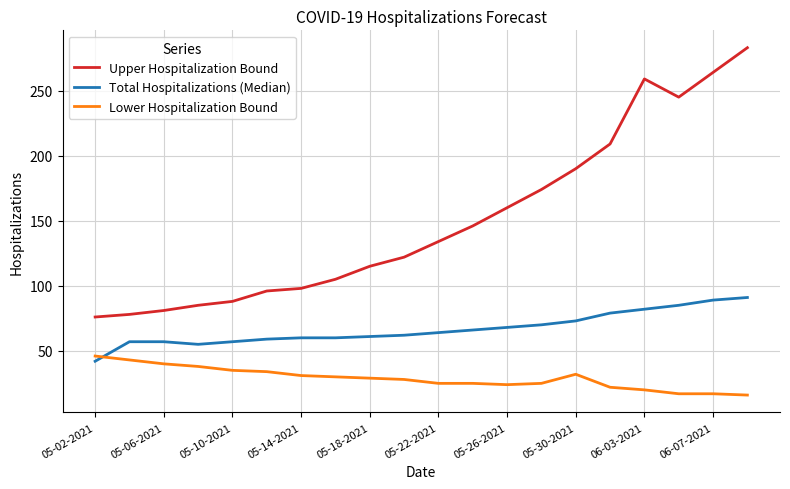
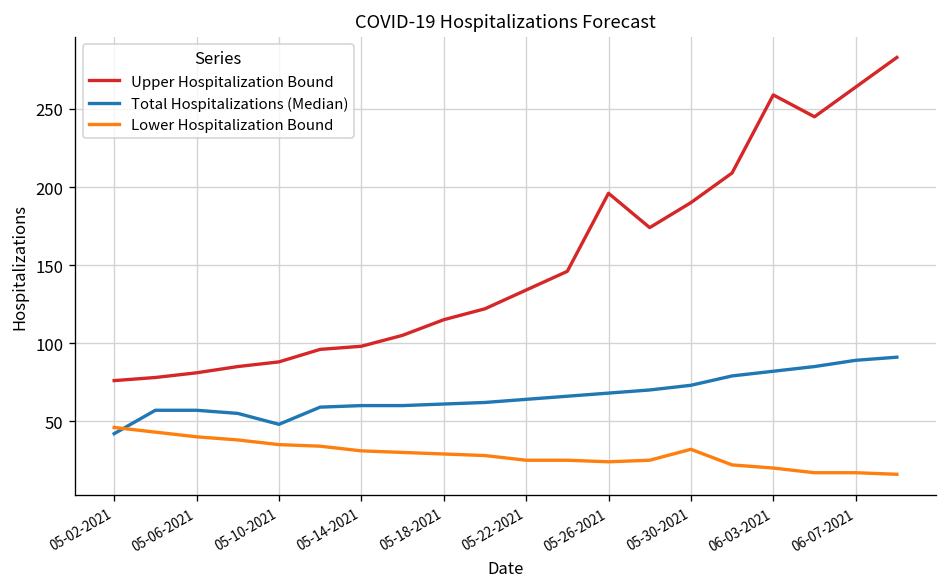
  {
    "Upper Hospitalization Bound": {
      "05-02-2021": 76,
      "05-06-2021": 81,
      "05-10-2021": 88,
      "05-14-2021": 98,
      "05-18-2021": 115,
      "05-22-2021": 134,
-     "05-26-2021": 160,
+     "05-26-2021": 196,
      "05-30-2021": 190,
      "06-03-2021": 259,
      "06-07-2021": 264
    },
    "Total Hospitalizations (Median)": {
      "05-02-2021": 42,
      "05-06-2021": 57,
-     "05-10-2021": 57,
+     "05-10-2021": 48,
      "05-14-2021": 60,
      "05-18-2021": 61,
      "05-22-2021": 64,
      "05-26-2021": 68,
      "05-30-2021": 73,
      "06-03-2021": 82,
      "06-07-2021": 89
    },
    "Lower Hospitalization Bound": {
      "05-02-2021": 46,
      "05-06-2021": 40,
      "05-10-2021": 35,
      "05-14-2021": 31,
      "05-18-2021": 29,
      "05-22-2021": 25,
      "05-26-2021": 24,
      "05-30-2021": 32,
      "06-03-2021": 20,
      "06-07-2021": 17
    }
  }
